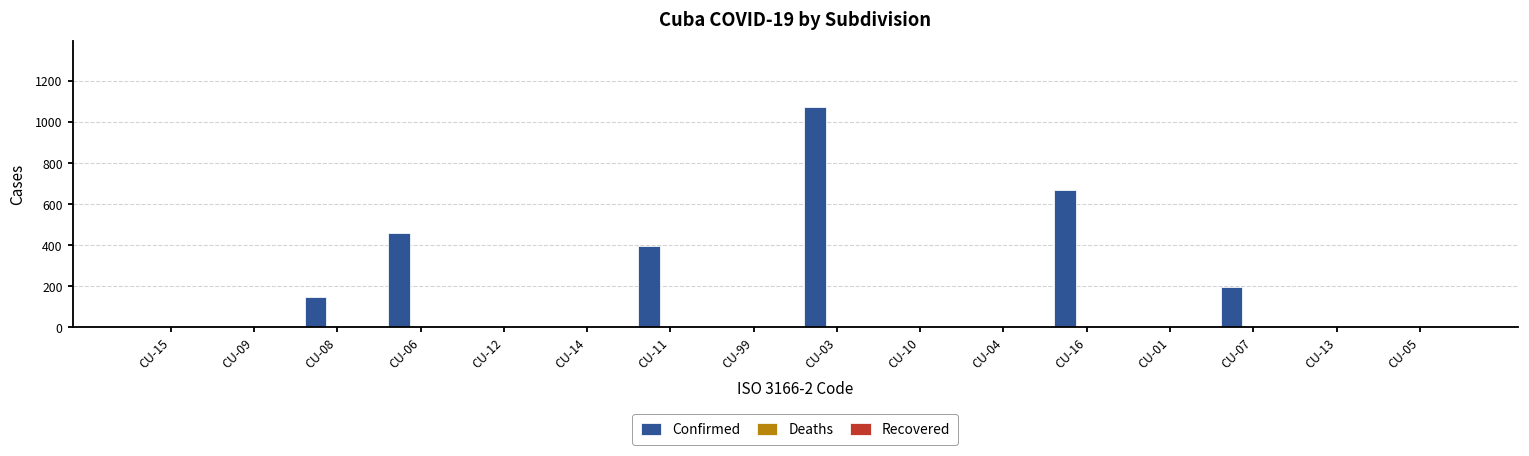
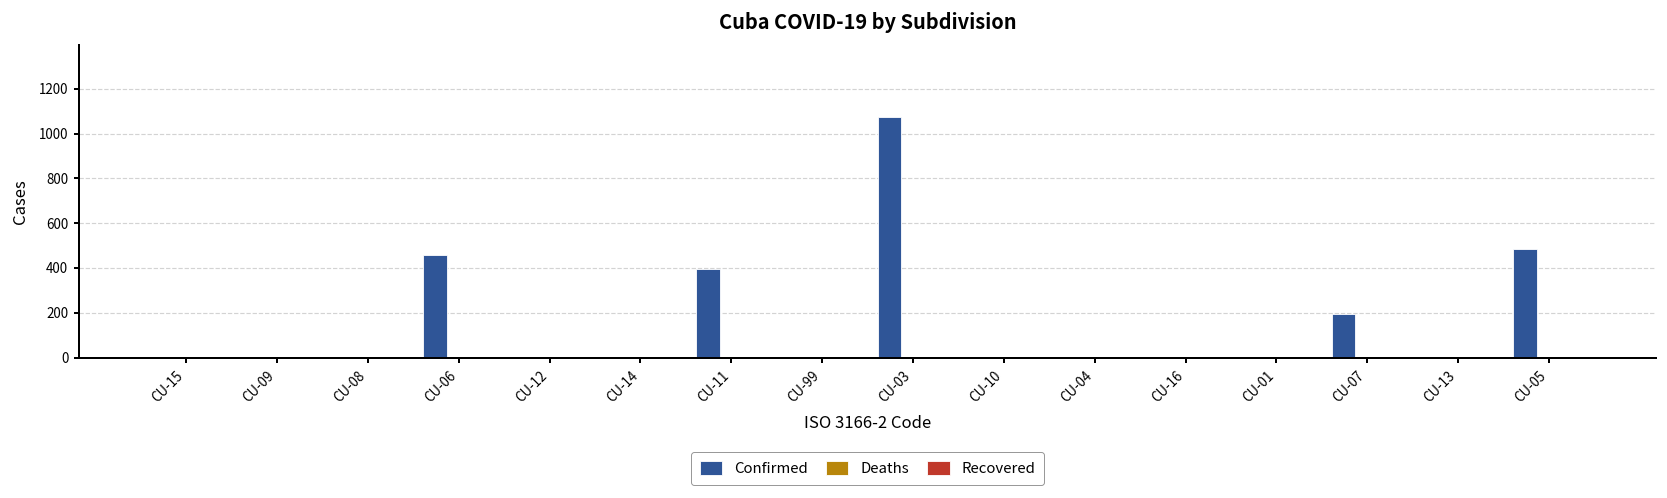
  {
    "Confirmed": {
      "CU-15": 0,
      "CU-09": 0,
-     "CU-08": 150,
+     "CU-08": 0,
      "CU-06": 460,
      "CU-12": 0,
      "CU-14": 0,
      "CU-11": 400,
      "CU-99": 0,
      "CU-03": 1080,
      "CU-10": 0,
      "CU-04": 0,
-     "CU-16": 670,
+     "CU-16": 0,
      "CU-01": 0,
      "CU-07": 200,
      "CU-13": 0,
-     "CU-05": 0
+     "CU-05": 490
    },
    "Deaths": {
      "CU-15": 0,
      "CU-09": 0,
      "CU-08": 0,
      "CU-06": 0,
      "CU-12": 0,
      "CU-14": 0,
      "CU-11": 0,
      "CU-99": 0,
      "CU-03": 0,
      "CU-10": 0,
      "CU-04": 0,
      "CU-16": 0,
      "CU-01": 0,
      "CU-07": 0,
      "CU-13": 0,
      "CU-05": 0
    },
    "Recovered": {
      "CU-15": 0,
      "CU-09": 0,
      "CU-08": 0,
      "CU-06": 0,
      "CU-12": 0,
      "CU-14": 0,
      "CU-11": 0,
      "CU-99": 0,
      "CU-03": 0,
      "CU-10": 0,
      "CU-04": 0,
      "CU-16": 0,
      "CU-01": 0,
      "CU-07": 0,
      "CU-13": 0,
      "CU-05": 0
    }
  }
